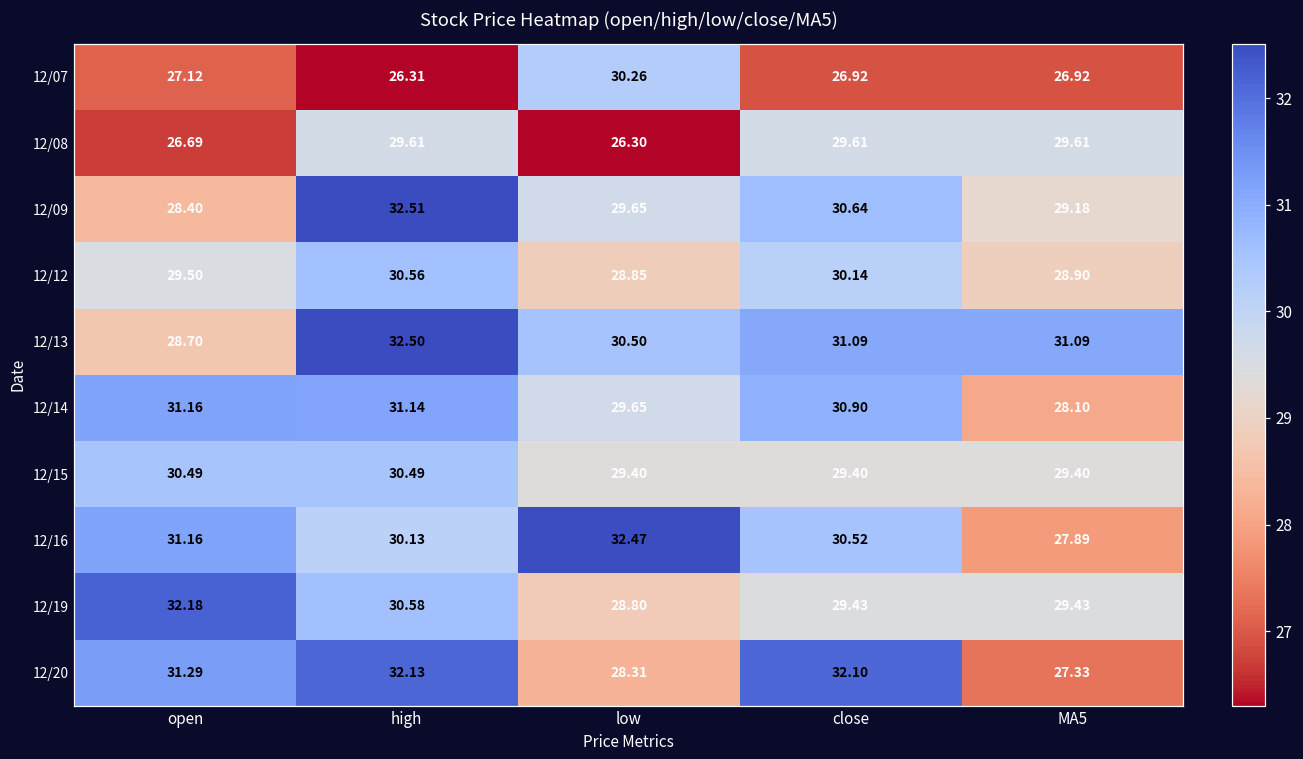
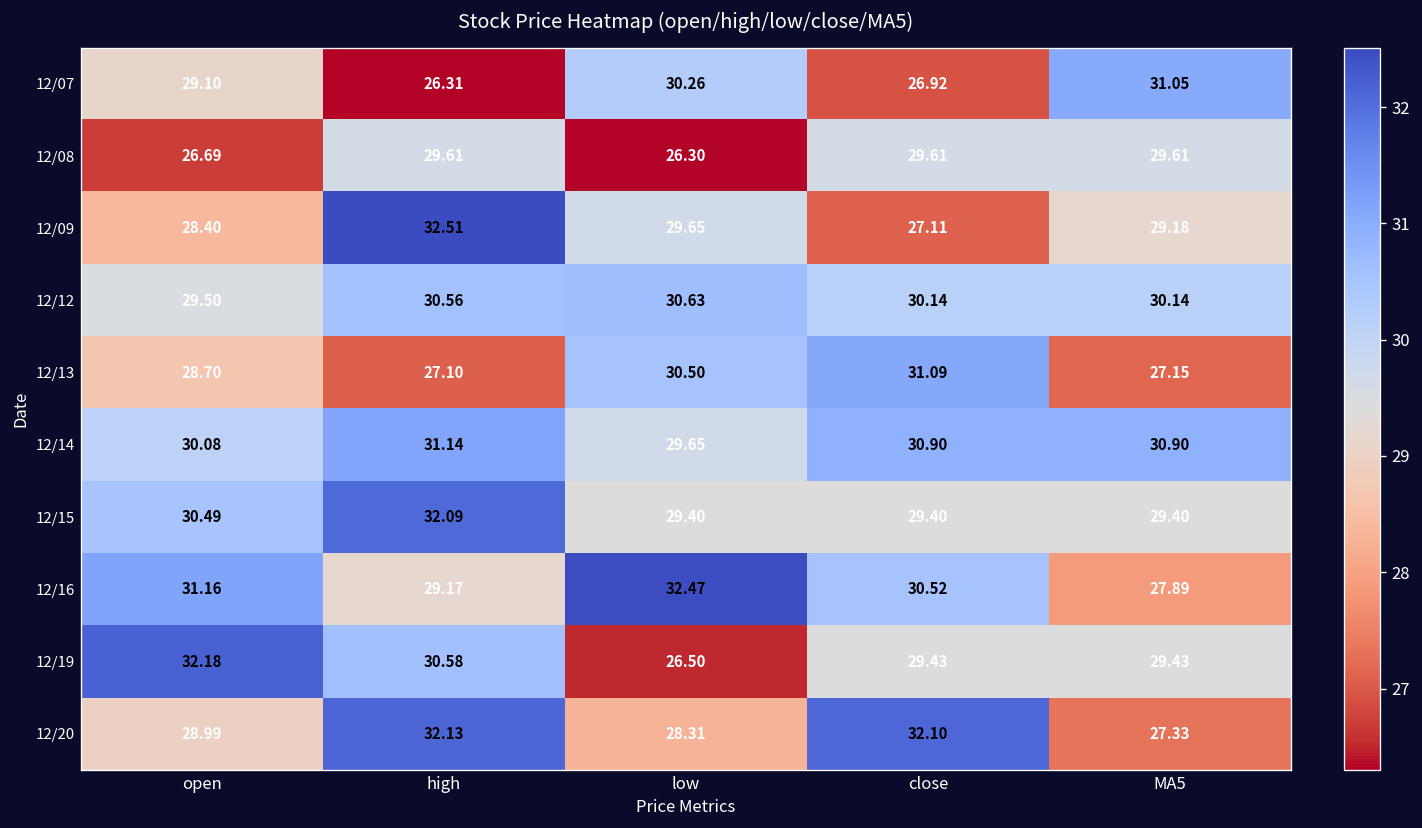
  {
    "12/07": {
-     "open": 27.12,
+     "open": 29.10,
      "high": 26.31,
      "low": 30.26,
      "close": 26.92,
-     "MA5": 26.92
+     "MA5": 31.05
    },
    "12/08": {
      "open": 26.69,
      "low": 26.30
    },
    "12/09": {
      "open": 28.40,
      "high": 32.51,
-     "close": 30.64,
+     "close": 27.11,
      "MA5": 29.18
    },
    "12/12": {
      "high": 30.56,
-     "low": 28.85,
+     "low": 30.63,
      "close": 30.14,
-     "MA5": 28.90
+     "MA5": 30.14
    },
    "12/13": {
      "open": 28.70,
-     "high": 32.50,
+     "high": 27.10,
      "low": 30.50,
      "close": 31.09,
-     "MA5": 31.09
+     "MA5": 27.15
    },
    "12/14": {
-     "open": 31.16,
+     "open": 30.08,
      "high": 31.14,
      "close": 30.90,
-     "MA5": 28.10
+     "MA5": 30.90
    },
    "12/15": {
      "open": 30.49,
-     "high": 30.49
+     "high": 32.09
    },
    "12/16": {
      "open": 31.16,
-     "high": 30.13,
+     "high": 29.17,
      "low": 32.47,
      "close": 30.52,
      "MA5": 27.89
    },
    "12/19": {
      "open": 32.18,
      "high": 30.58,
-     "low": 28.80
+     "low": 26.50
    },
    "12/20": {
-     "open": 31.29,
+     "open": 28.99,
      "high": 32.13,
      "low": 28.31,
      "close": 32.10,
      "MA5": 27.33
    }
  }
